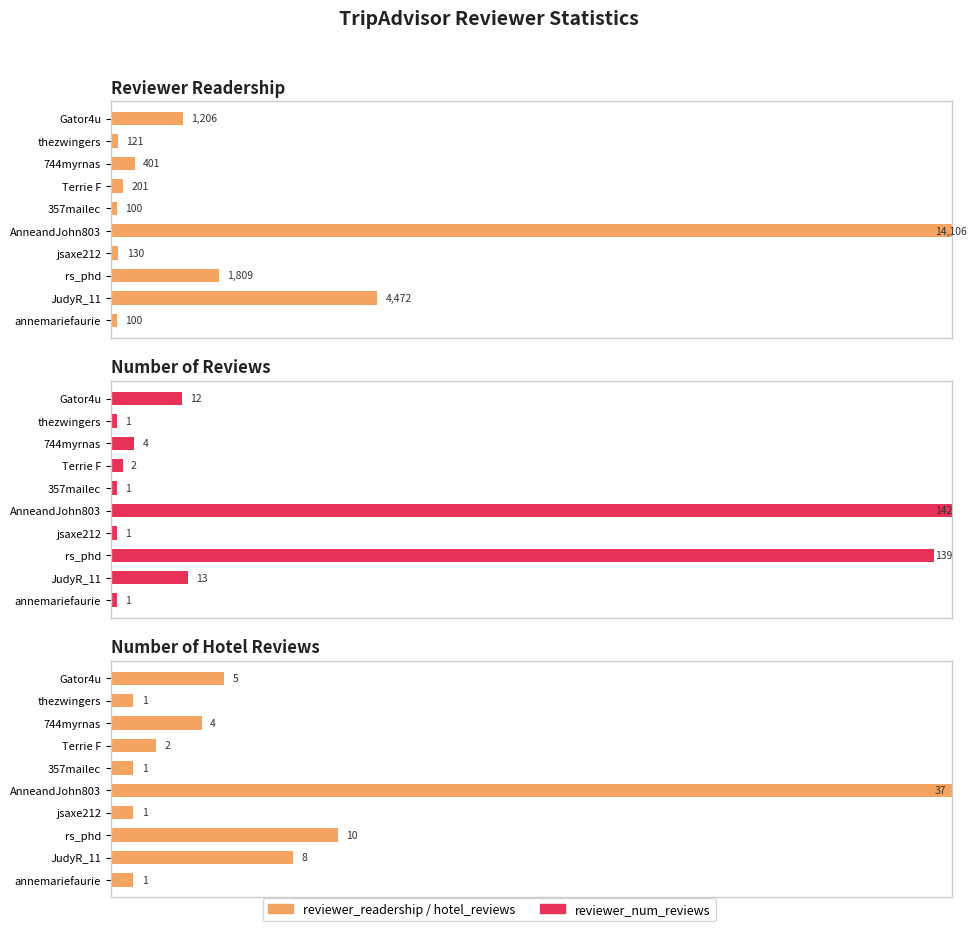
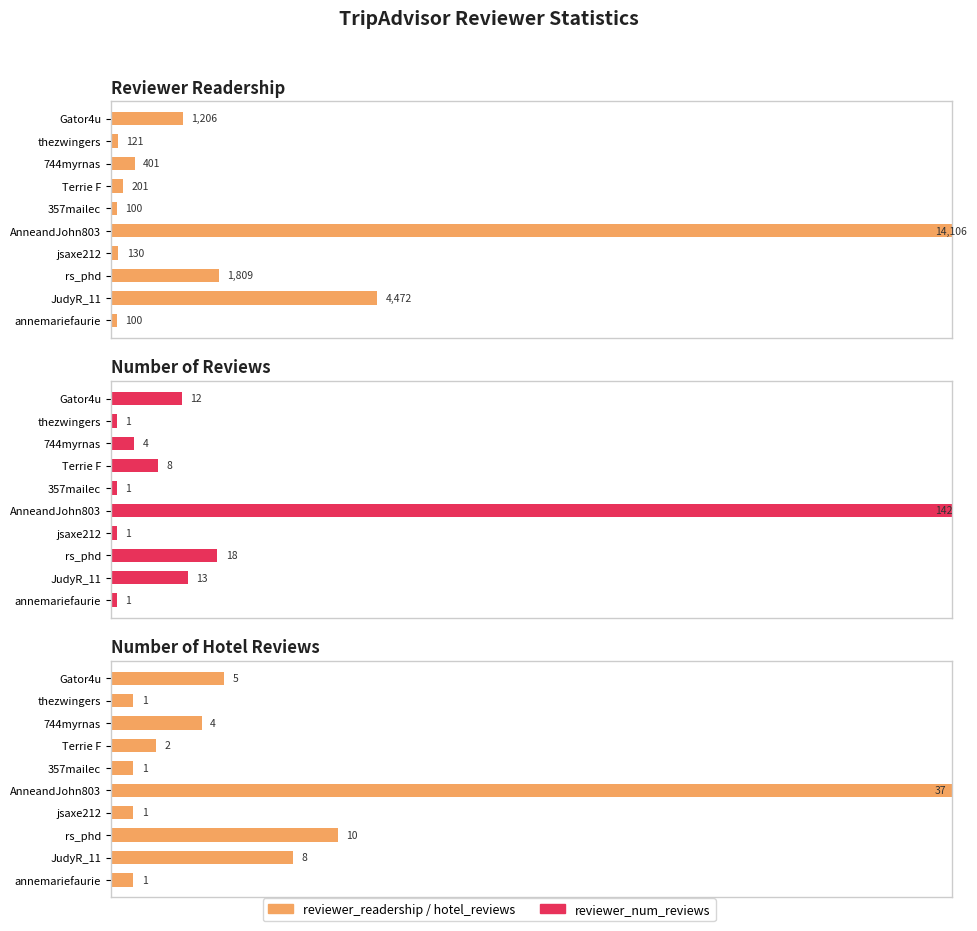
  {
    "Number of Reviews": {
-     "Terrie F": 2,
-     "rs_phd": 139
+     "Terrie F": 8,
+     "rs_phd": 18
    }
  }
